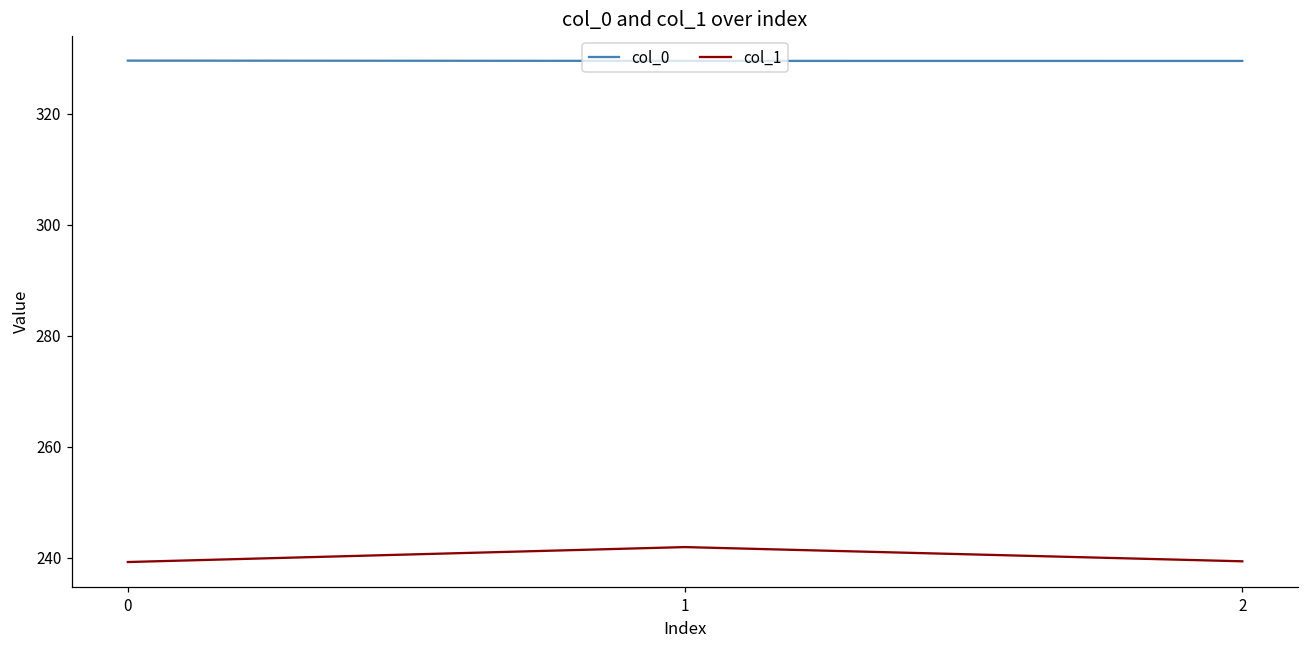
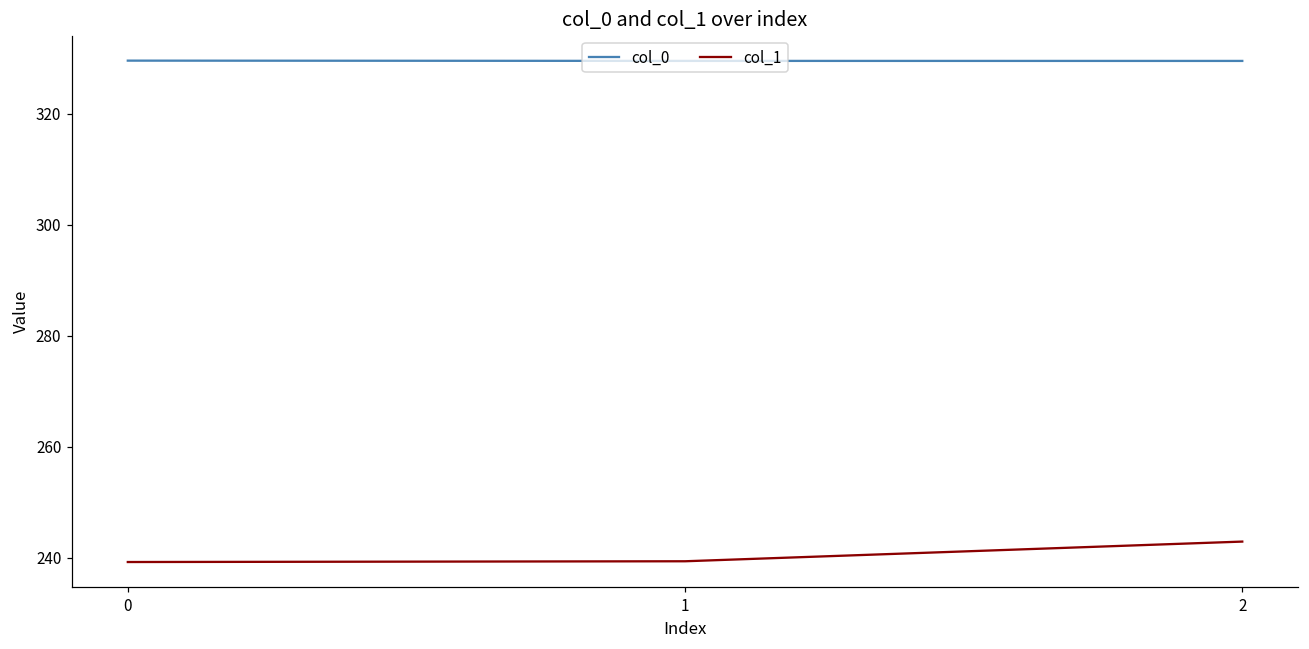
  {
    "col_0": {
      "0": 330,
      "2": 330
    },
    "col_1": {
      "0": 239,
-     "1": 242,
-     "2": 239
+     "1": 239,
+     "2": 243
    }
  }
